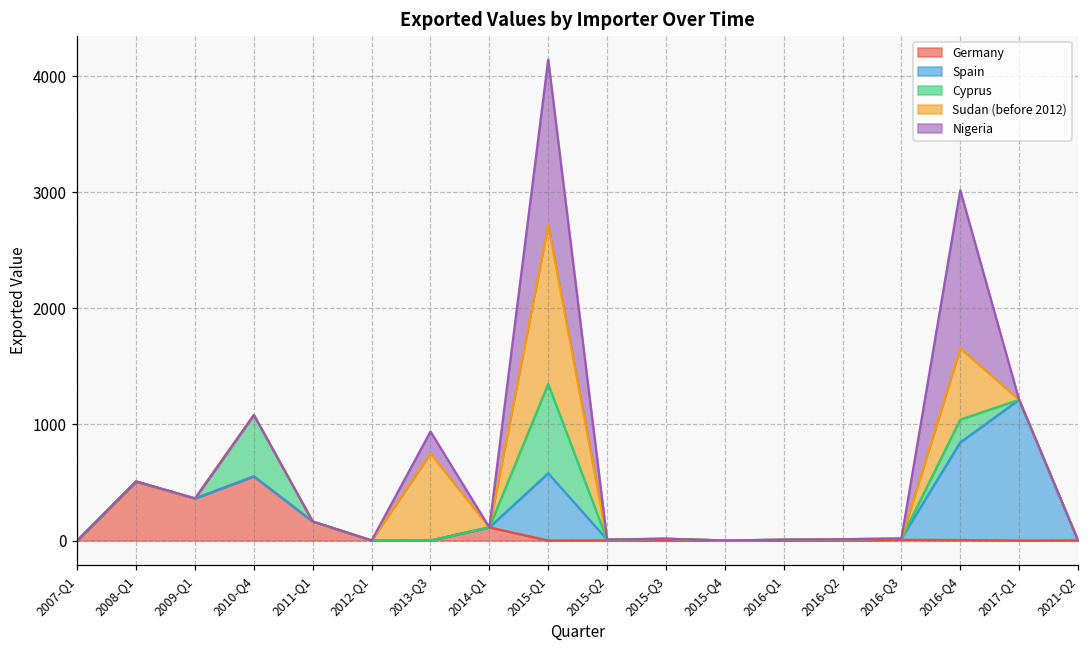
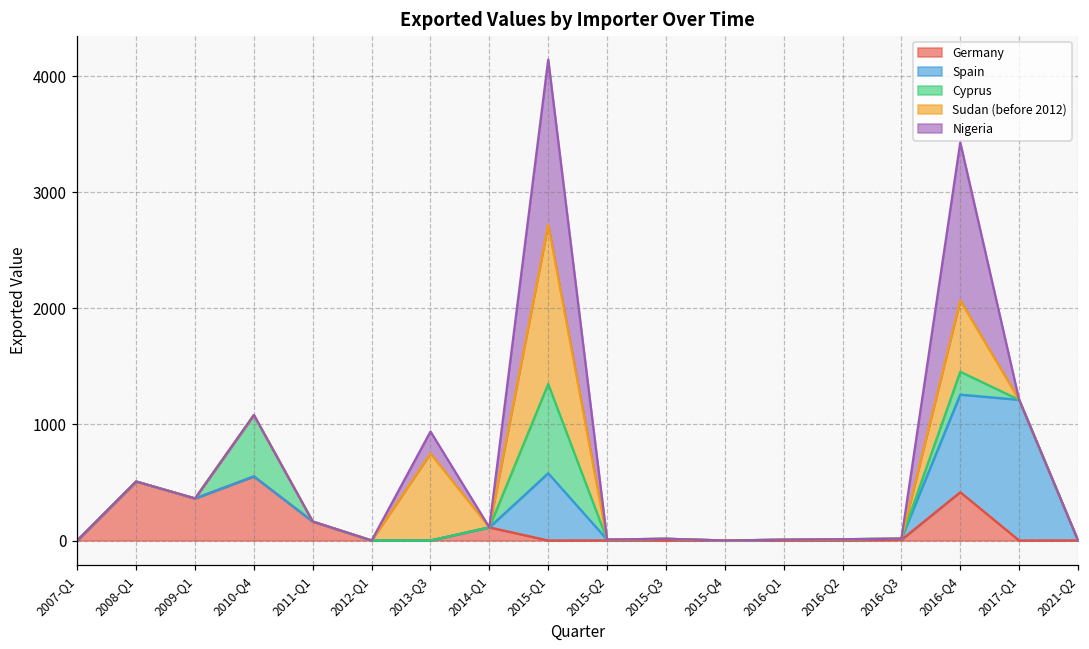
  {
    "Germany": {
      "2015-Q1": 0,
-     "2016-Q4": 0,
+     "2016-Q4": 420,
      "2017-Q1": 0
    },
    "Spain": {
      "2015-Q1": 580,
      "2016-Q4": 840
    },
    "Cyprus": {
      "2015-Q1": 770,
      "2016-Q4": 200
    },
    "Sudan (before 2012)": {
      "2013-Q3": 750,
      "2015-Q1": 1370,
      "2016-Q4": 610
    },
    "Nigeria": {
      "2013-Q3": 190,
      "2015-Q1": 1420,
      "2016-Q4": 1360
    }
  }
